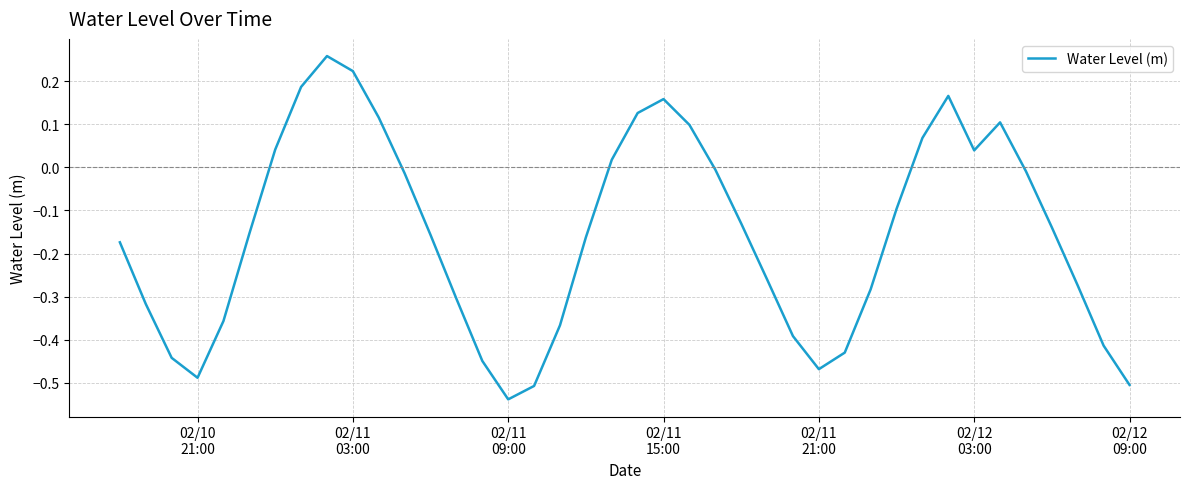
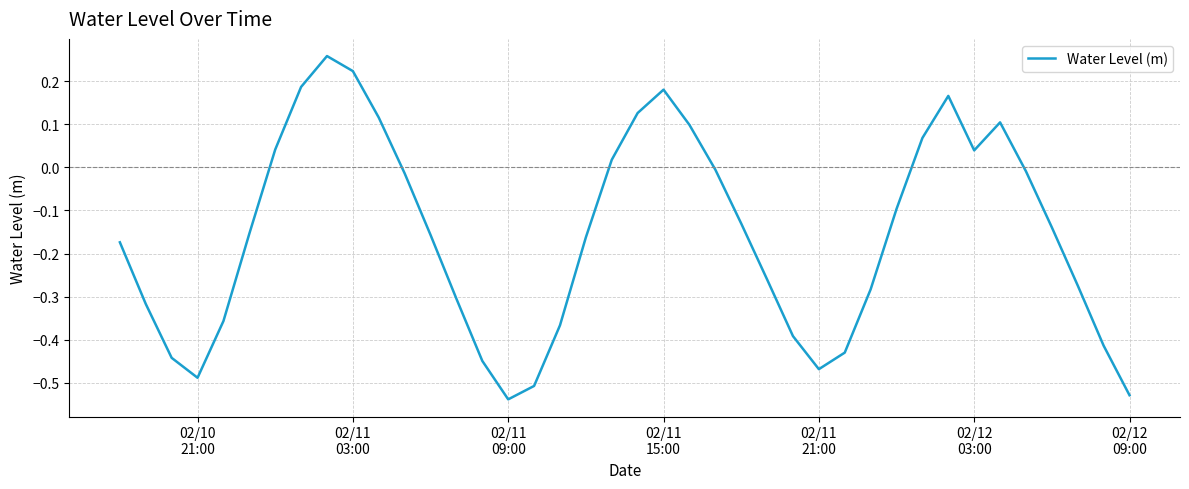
  {
    "02/10 21:00": -0.49,
    "02/11 03:00": 0.22,
    "02/11 09:00": -0.54,
-   "02/11 15:00": 0.16,
+   "02/11 15:00": 0.18,
    "02/11 21:00": -0.47,
    "02/12 03:00": 0.04,
-   "02/12 09:00": -0.50
+   "02/12 09:00": -0.53
  }
